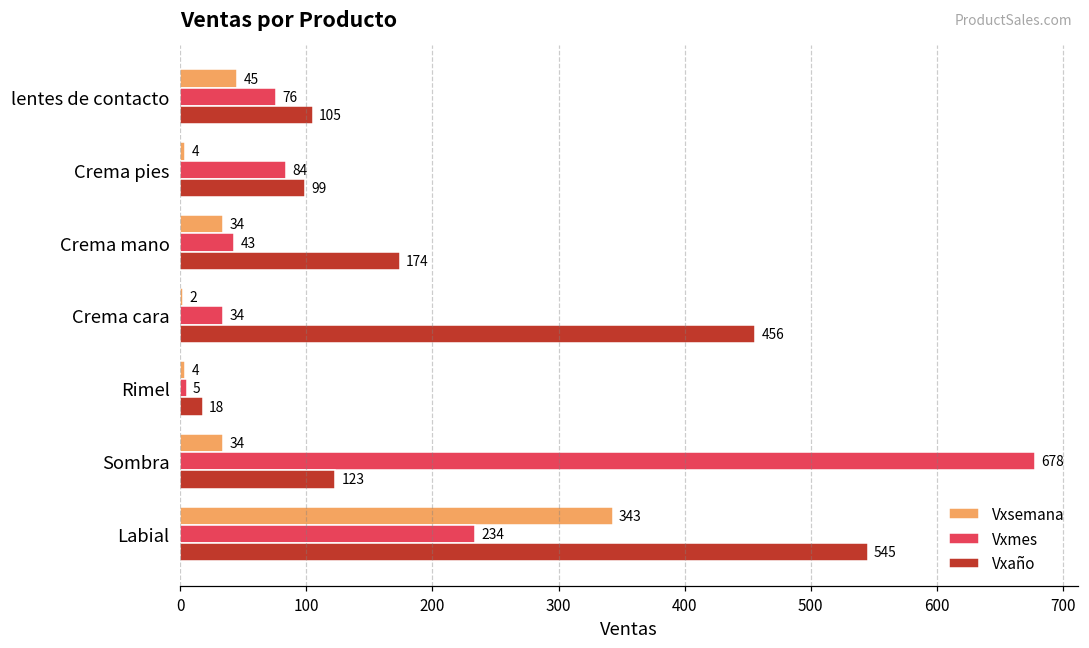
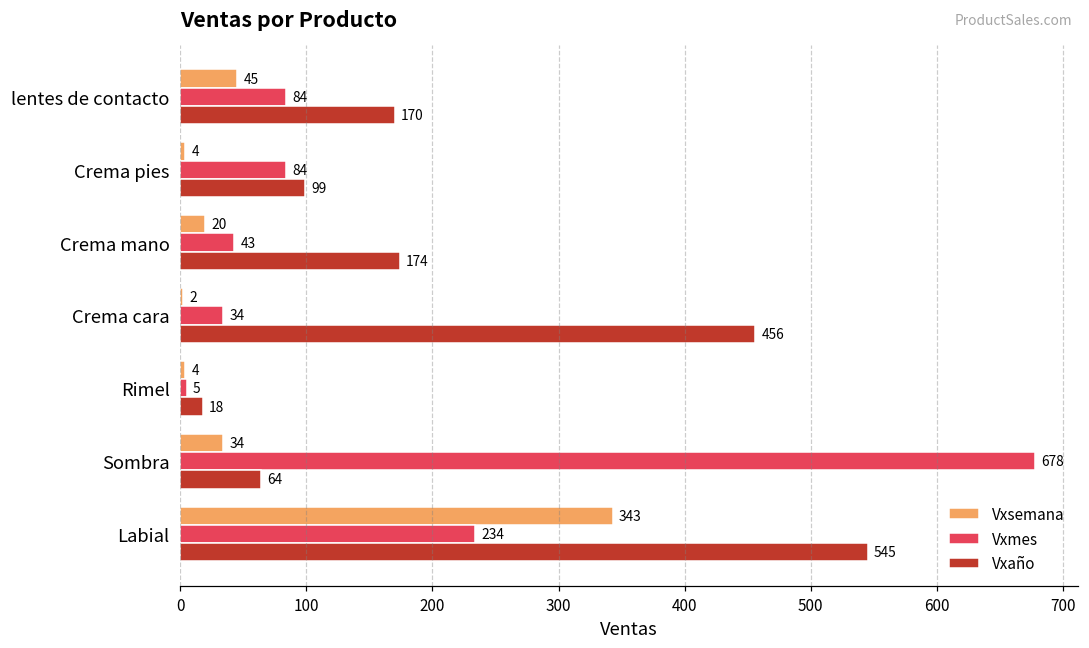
  {
    "Vxsemana": {
      "lentes de contacto": 45,
      "Crema pies": 4,
-     "Crema mano": 34,
+     "Crema mano": 20,
      "Crema cara": 2,
      "Rimel": 4,
      "Sombra": 34,
      "Labial": 343
    },
    "Vxmes": {
-     "lentes de contacto": 76,
+     "lentes de contacto": 84,
      "Crema pies": 84,
      "Crema mano": 43,
      "Crema cara": 34,
      "Rimel": 5,
      "Sombra": 678,
      "Labial": 234
    },
    "Vxaño": {
-     "lentes de contacto": 105,
+     "lentes de contacto": 170,
      "Crema pies": 99,
      "Crema mano": 174,
      "Crema cara": 456,
      "Rimel": 18,
-     "Sombra": 123,
+     "Sombra": 64,
      "Labial": 545
    }
  }
